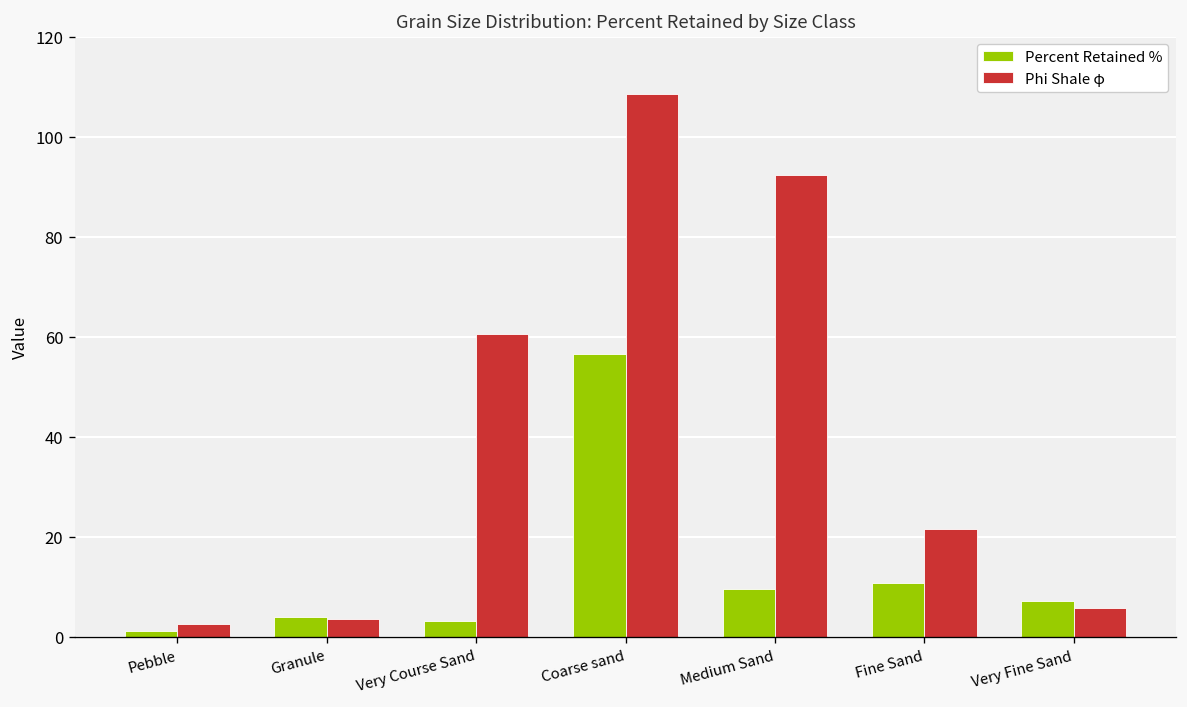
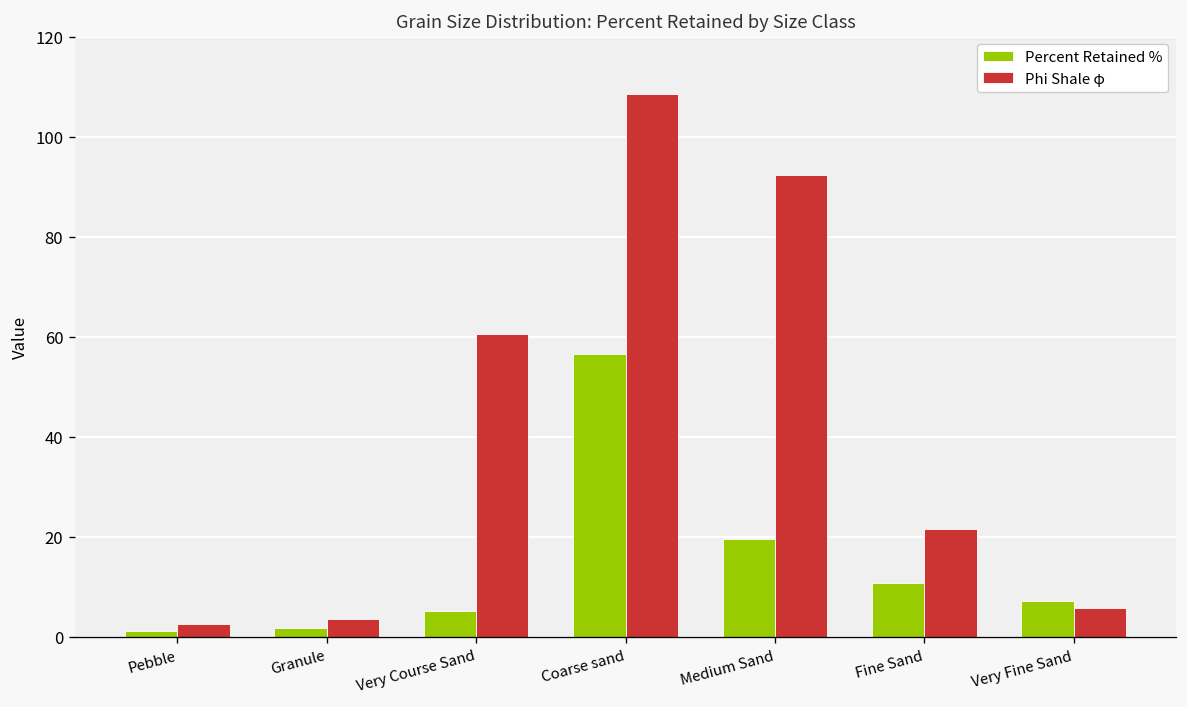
  {
    "Percent Retained %": {
      "Pebble": 1,
-     "Granule": 4,
-     "Very Course Sand": 3,
+     "Granule": 2,
+     "Very Course Sand": 5,
      "Coarse sand": 57,
-     "Medium Sand": 10,
+     "Medium Sand": 20,
      "Fine Sand": 11,
      "Very Fine Sand": 7
    },
    "Phi Shale φ": {
      "Pebble": 3,
      "Granule": 4,
      "Very Course Sand": 61,
      "Coarse sand": 109,
      "Medium Sand": 92,
      "Fine Sand": 22,
      "Very Fine Sand": 6
    }
  }
